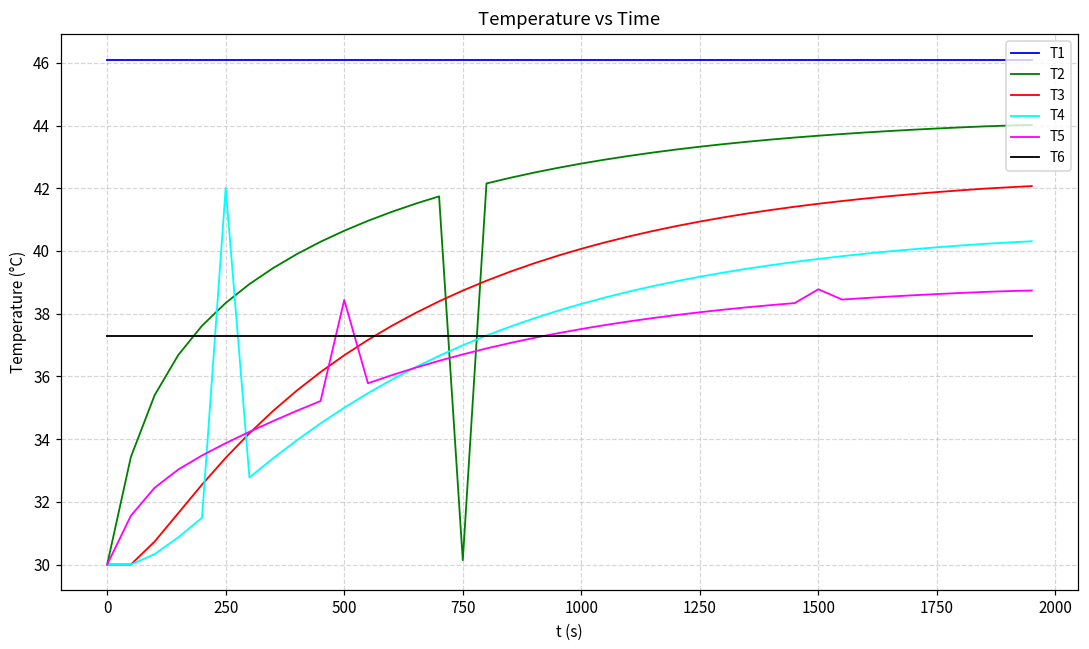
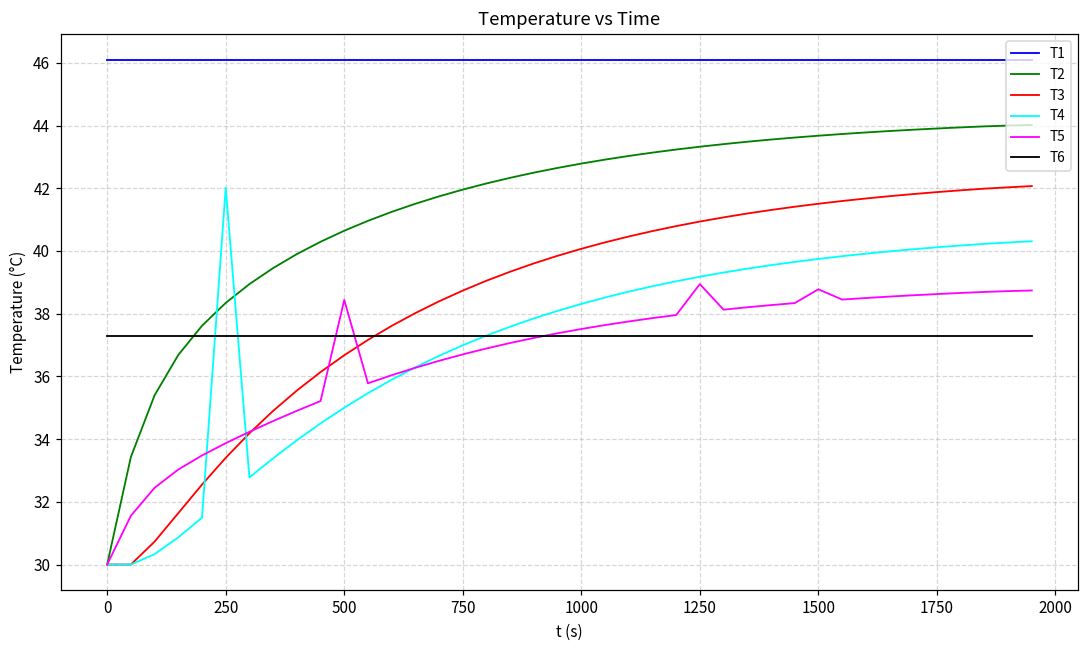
  {
    "T1": {
      "0": 46.1,
      "250": 46.1,
      "500": 46.1,
      "750": 46.1,
      "1000": 46.1,
      "1250": 46.1,
      "1500": 46.1,
      "1750": 46.1
    },
    "T2": {
      "250": 38.3,
      "500": 40.6,
-     "750": 30.1,
+     "750": 42.0,
      "1000": 42.8,
      "1250": 43.3,
      "1500": 43.7,
      "1750": 43.9
    },
    "T3": {
      "250": 33.4,
      "500": 36.7,
      "750": 38.7,
      "1000": 40.1,
      "1250": 40.9,
      "1500": 41.5,
      "1750": 41.9
    },
    "T4": {
      "250": 42.0,
      "500": 35.0,
      "750": 37.0,
      "1000": 38.3,
      "1250": 39.2,
      "1500": 39.7,
      "1750": 40.1
    },
    "T5": {
      "250": 33.9,
      "500": 38.4,
      "750": 36.7,
      "1000": 37.5,
-     "1250": 38.0,
+     "1250": 38.9,
      "1500": 38.8,
      "1750": 38.6
    },
    "T6": {
      "0": 37.3,
      "250": 37.3,
      "500": 37.3,
      "750": 37.3,
      "1000": 37.3,
      "1250": 37.3,
      "1500": 37.3,
      "1750": 37.3
    }
  }
